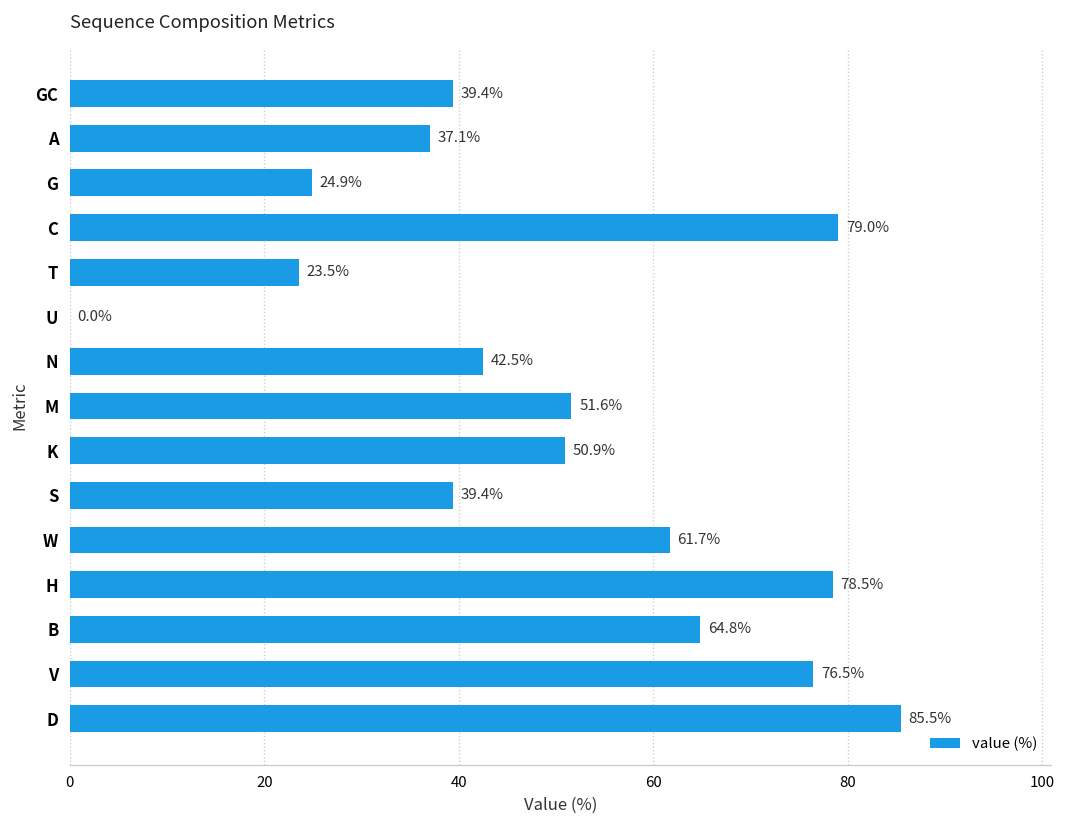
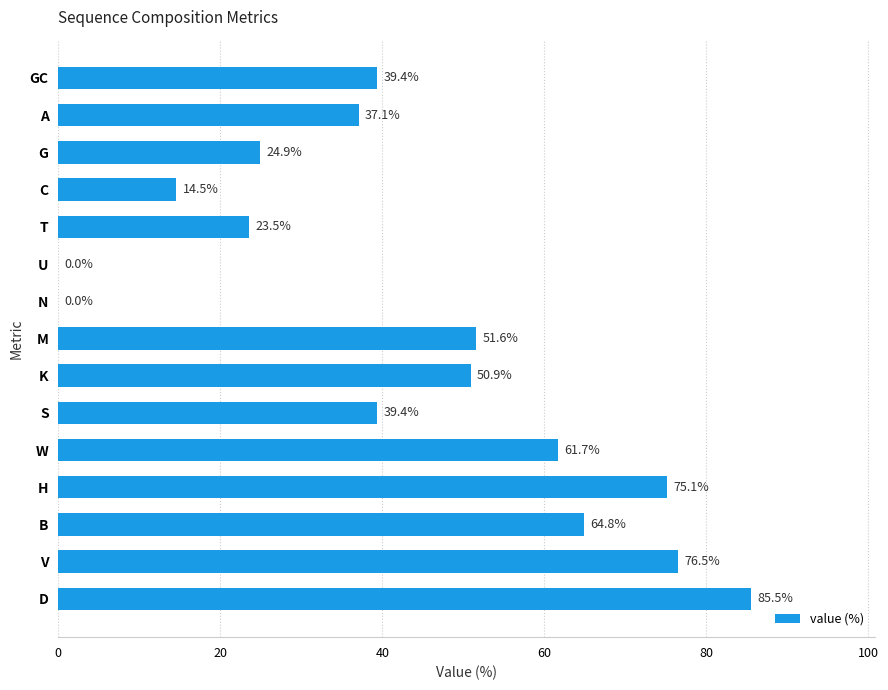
  {
    "GC": "39.4%",
    "A": "37.1%",
    "G": "24.9%",
-   "C": "79.0%",
+   "C": "14.5%",
    "T": "23.5%",
    "U": "0.0%",
-   "N": "42.5%",
+   "N": "0.0%",
    "M": "51.6%",
    "K": "50.9%",
    "S": "39.4%",
    "W": "61.7%",
-   "H": "78.5%",
+   "H": "75.1%",
    "B": "64.8%",
    "V": "76.5%",
    "D": "85.5%"
  }
